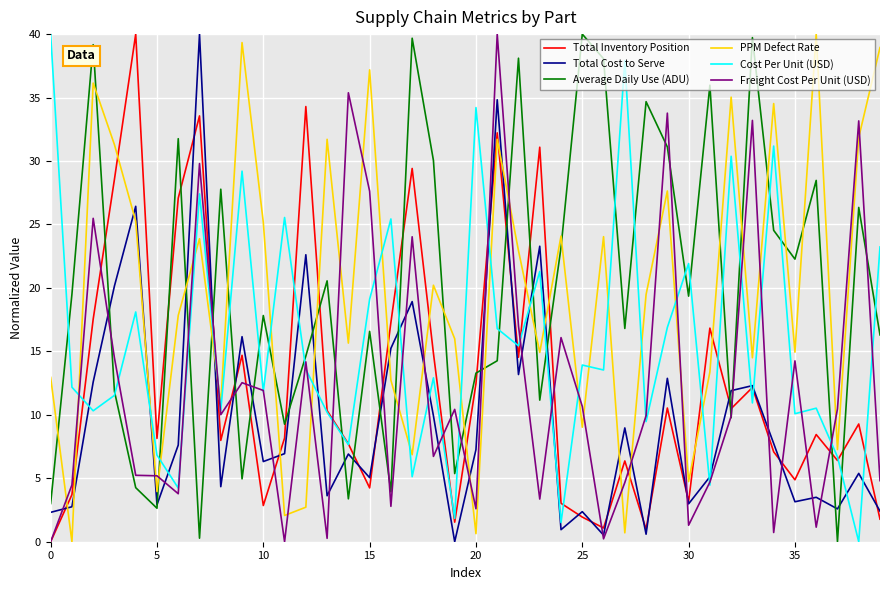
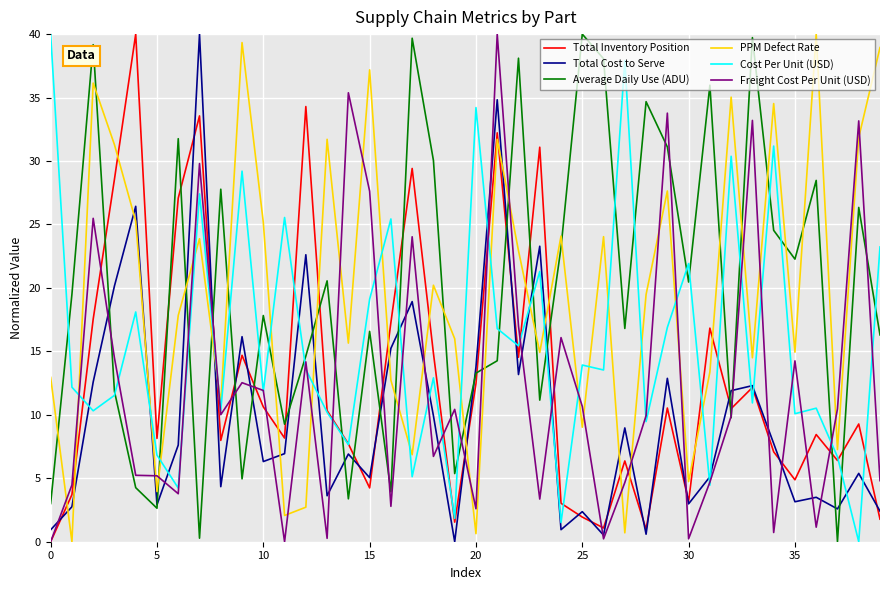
  {
    "Total Inventory Position": {
      "5": 8.1,
-     "10": 2.9,
+     "10": 10.6,
      "15": 4.2,
      "20": 12.4,
      "25": 1.9,
      "35": 4.9
    },
    "Total Cost to Serve": {
-     "0": 2.3,
+     "0": 0.9,
      "5": 2.9,
      "10": 6.3,
      "15": 5.0,
-     "20": 7.3,
+     "20": 13.8,
      "25": 2.4,
      "35": 3.2
    },
    "Average Daily Use (ADU)": {
      "0": 3.0,
      "5": 2.6,
      "10": 17.8,
      "15": 16.6,
      "20": 13.3,
      "25": 40.0,
-     "30": 19.4,
+     "30": 20.5,
      "35": 22.3
    },
    "PPM Defect Rate": {
      "0": 12.9,
      "5": 4.0,
      "10": 25.2,
      "15": 37.2,
      "20": 0.6,
      "25": 9.0,
      "30": 4.7,
      "35": 14.9
    },
    "Cost Per Unit (USD)": {
      "0": 40.0,
      "5": 6.8,
      "15": 19.1,
      "20": 34.2,
      "25": 13.9,
      "30": 21.9,
      "35": 10.1
    },
    "Freight Cost Per Unit (USD)": {
      "5": 5.2,
      "15": 27.6,
      "20": 2.6,
      "25": 10.7,
-     "30": 1.3,
+     "30": 0.2,
      "35": 14.3
    }
  }
